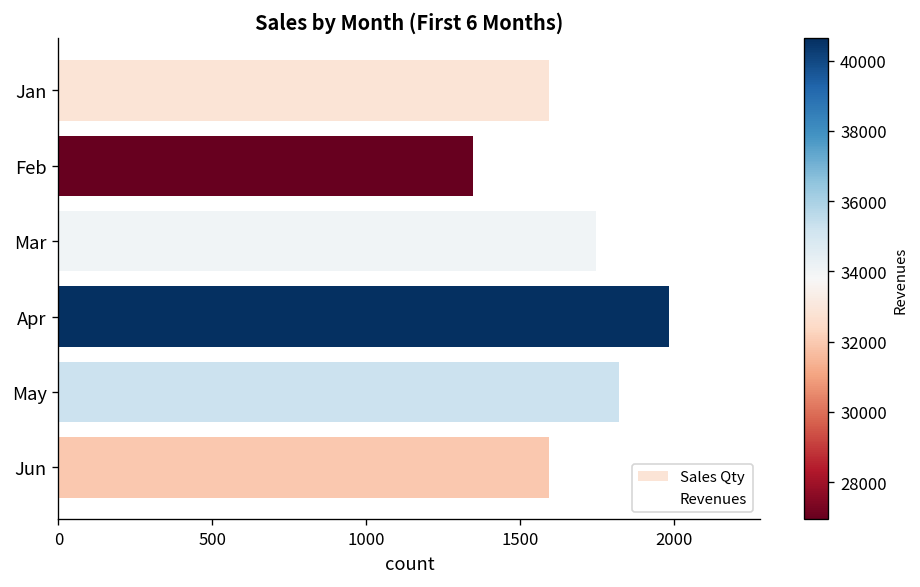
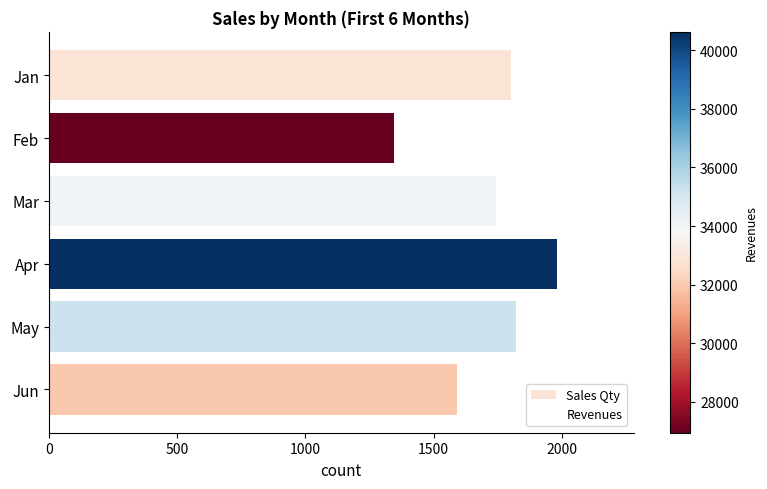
  {
    "Sales Qty": {
-     "Jan": 1600,
+     "Jan": 1800,
      "Feb": 1350,
      "Mar": 1750,
      "Apr": 1980,
      "May": 1820,
      "Jun": 1590
    },
    "Revenues": {
      "Jan": 0,
      "Feb": 0,
      "Mar": 0,
      "Apr": 0,
      "May": 0,
      "Jun": 0
    }
  }
